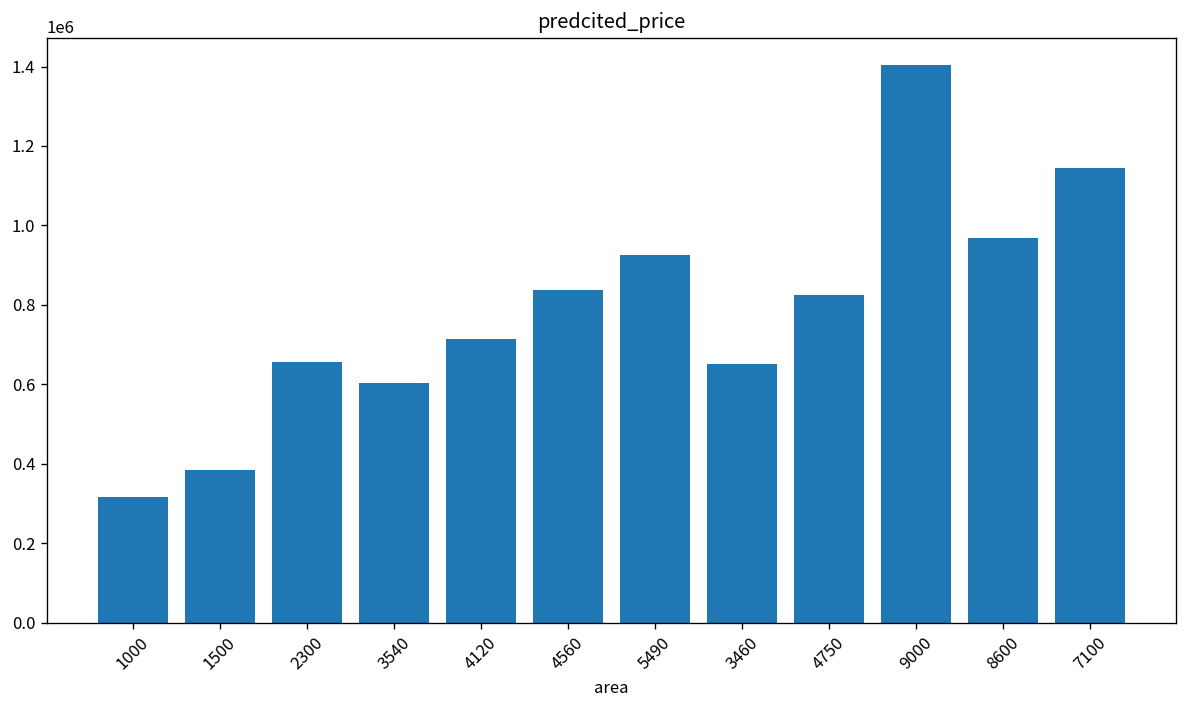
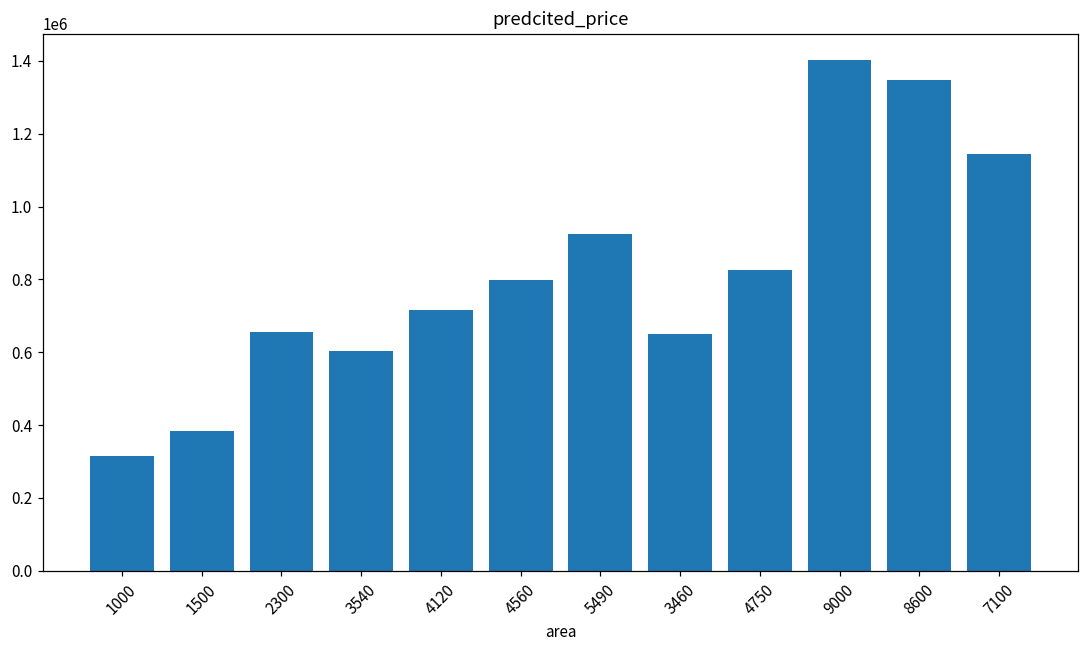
  {
    "1000": 320000,
    "1500": 380000,
    "3540": 600000,
    "4120": 720000,
-   "4560": 840000,
+   "4560": 800000,
    "5490": 930000,
    "3460": 650000,
    "4750": 830000,
    "9000": 1400000,
-   "8600": 970000,
+   "8600": 1350000,
    "7100": 1140000
  }
